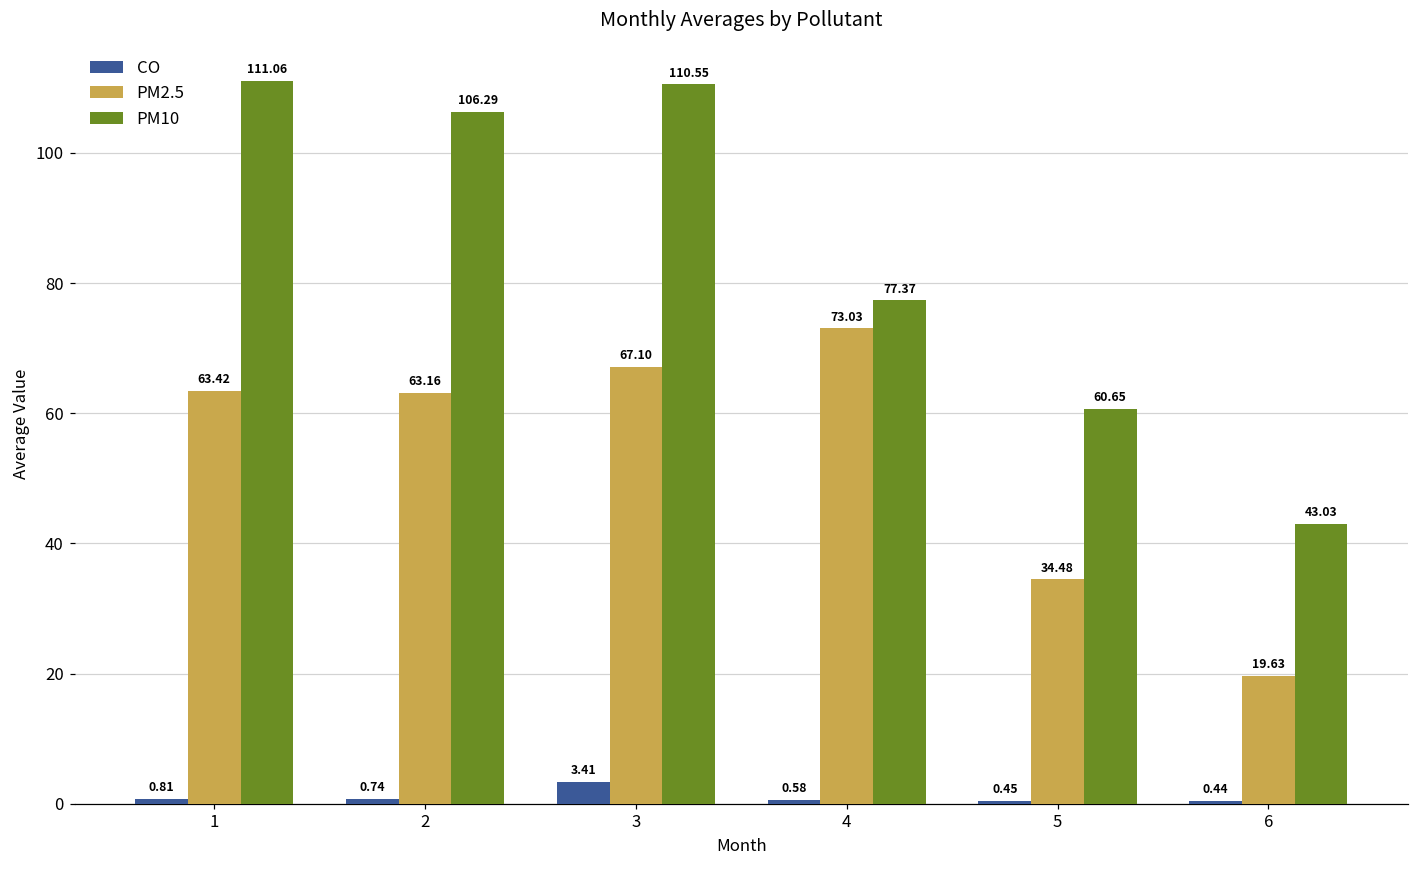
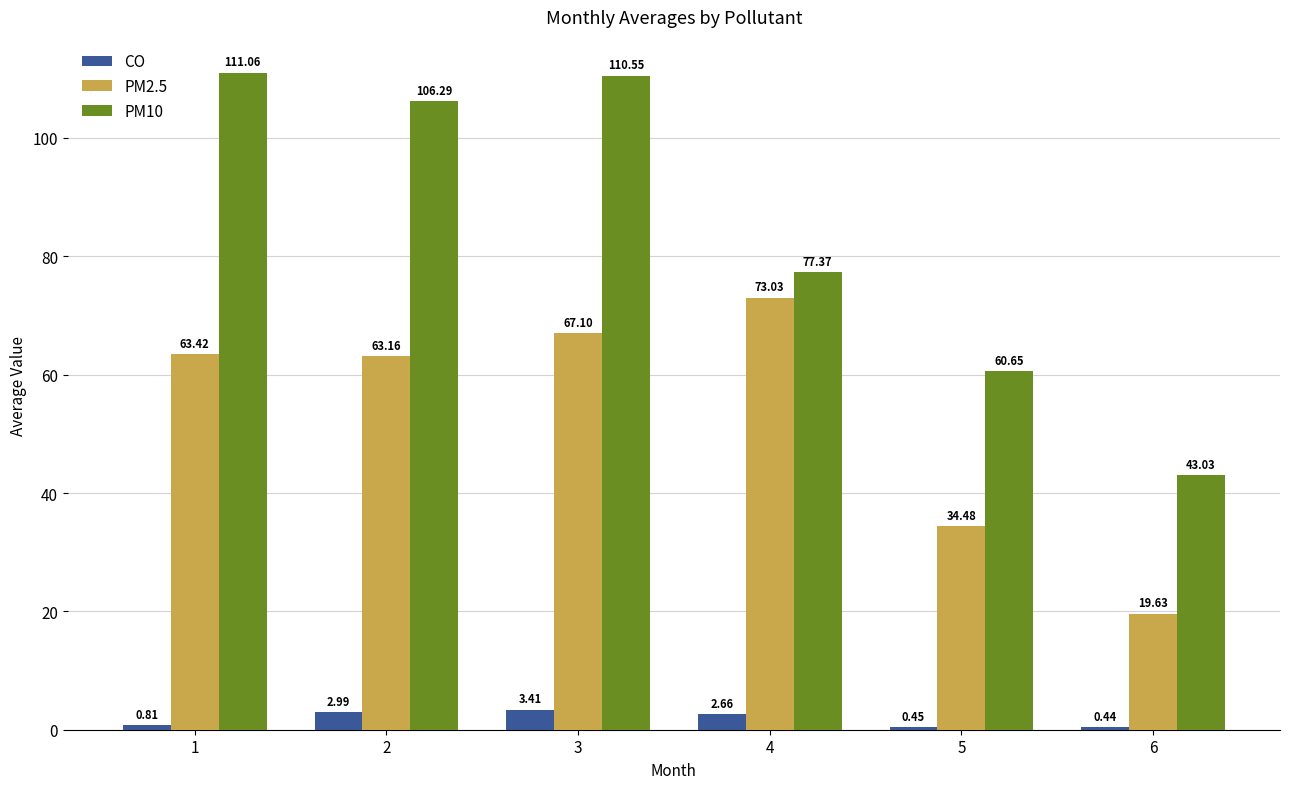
  {
    "CO": {
      "1": 0.81,
-     "2": 0.74,
+     "2": 2.99,
      "3": 3.41,
-     "4": 0.58,
+     "4": 2.66,
      "5": 0.45,
      "6": 0.44
    },
    "PM2.5": {
      "1": 63.42,
      "2": 63.16,
      "3": 67.10,
      "4": 73.03,
      "5": 34.48,
      "6": 19.63
    },
    "PM10": {
      "1": 111.06,
      "2": 106.29,
      "3": 110.55,
      "4": 77.37,
      "5": 60.65,
      "6": 43.03
    }
  }
